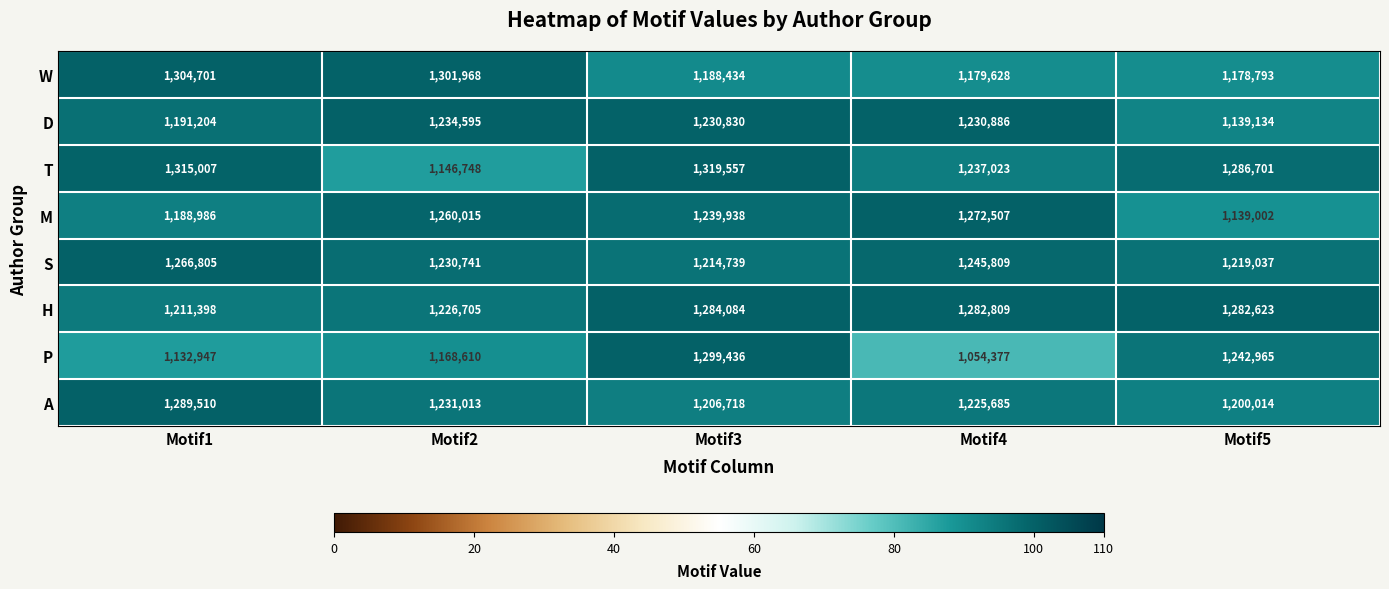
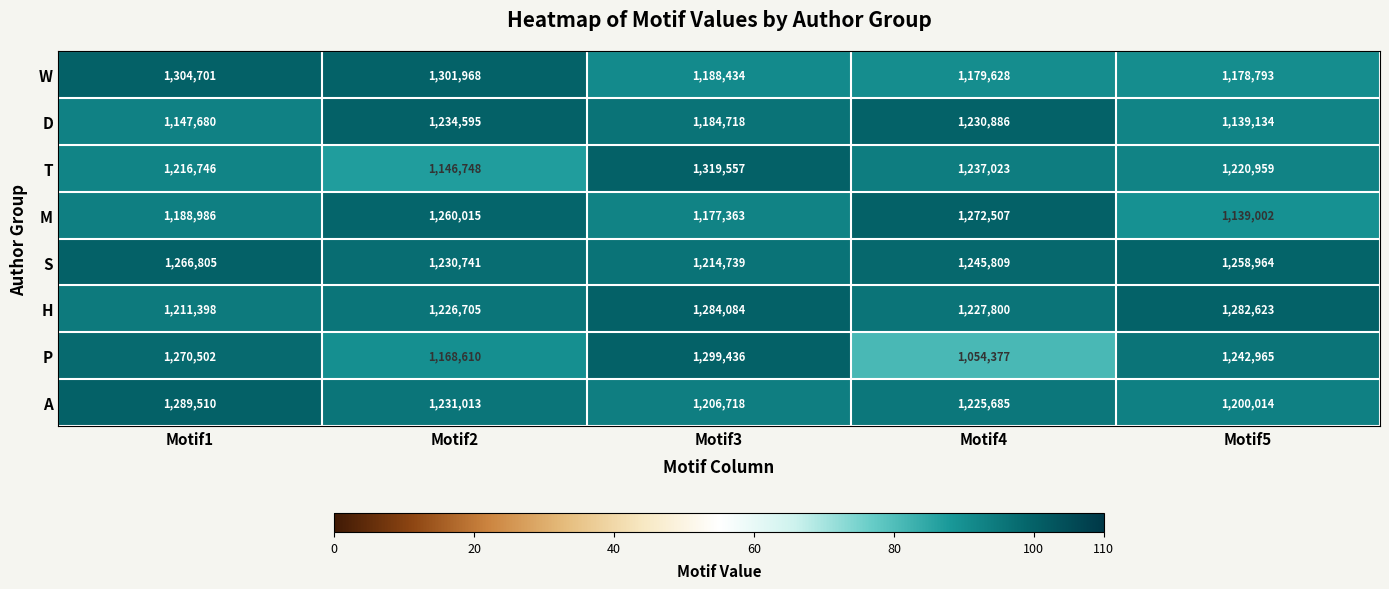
  {
    "W": {
      "Motif1": "1,304,701",
      "Motif2": "1,301,968",
      "Motif3": "1,188,434",
      "Motif4": "1,179,628",
      "Motif5": "1,178,793"
    },
    "D": {
-     "Motif1": "1,191,204",
+     "Motif1": "1,147,680",
      "Motif2": "1,234,595",
-     "Motif3": "1,230,830",
+     "Motif3": "1,184,718",
      "Motif4": "1,230,886",
      "Motif5": "1,139,134"
    },
    "T": {
-     "Motif1": "1,315,007",
+     "Motif1": "1,216,746",
      "Motif2": "1,146,748",
      "Motif3": "1,319,557",
      "Motif4": "1,237,023",
-     "Motif5": "1,286,701"
+     "Motif5": "1,220,959"
    },
    "M": {
      "Motif1": "1,188,986",
      "Motif2": "1,260,015",
-     "Motif3": "1,239,938",
+     "Motif3": "1,177,363",
      "Motif4": "1,272,507",
      "Motif5": "1,139,002"
    },
    "S": {
      "Motif1": "1,266,805",
      "Motif2": "1,230,741",
      "Motif3": "1,214,739",
      "Motif4": "1,245,809",
-     "Motif5": "1,219,037"
+     "Motif5": "1,258,964"
    },
    "H": {
      "Motif1": "1,211,398",
      "Motif2": "1,226,705",
      "Motif3": "1,284,084",
-     "Motif4": "1,282,809",
+     "Motif4": "1,227,800",
      "Motif5": "1,282,623"
    },
    "P": {
-     "Motif1": "1,132,947",
+     "Motif1": "1,270,502",
      "Motif2": "1,168,610",
      "Motif3": "1,299,436",
      "Motif4": "1,054,377",
      "Motif5": "1,242,965"
    },
    "A": {
      "Motif1": "1,289,510",
      "Motif2": "1,231,013",
      "Motif3": "1,206,718",
      "Motif4": "1,225,685",
      "Motif5": "1,200,014"
    }
  }
